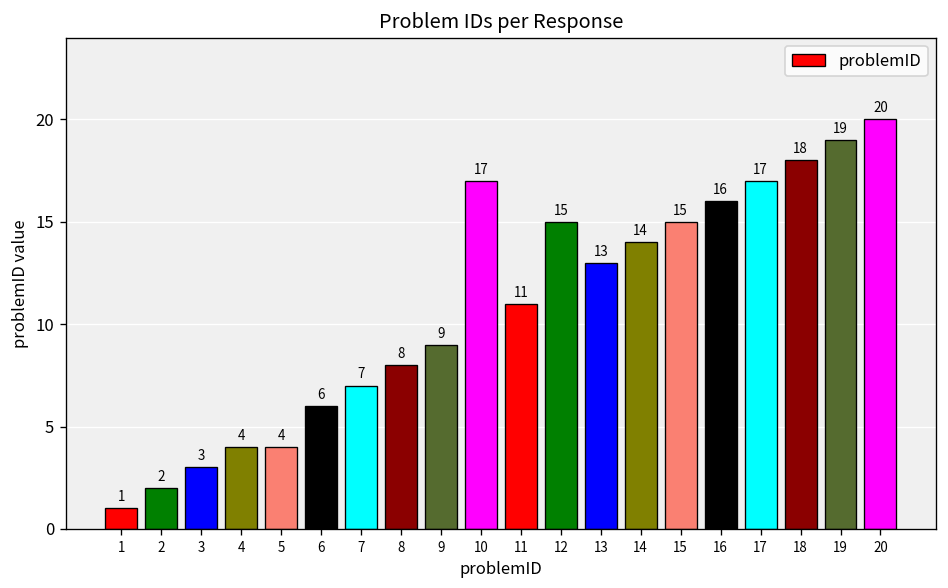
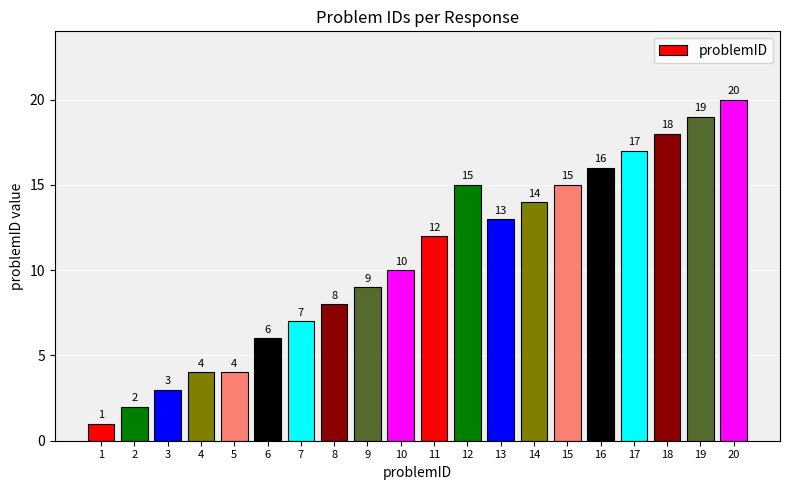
  {
    "1": 1,
    "2": 2,
    "3": 3,
    "4": 4,
    "5": 4,
    "6": 6,
    "7": 7,
    "8": 8,
    "9": 9,
-   "10": 17,
-   "11": 11,
+   "10": 10,
+   "11": 12,
    "12": 15,
    "13": 13,
    "14": 14,
    "15": 15,
    "16": 16,
    "17": 17,
    "18": 18,
    "19": 19,
    "20": 20
  }
